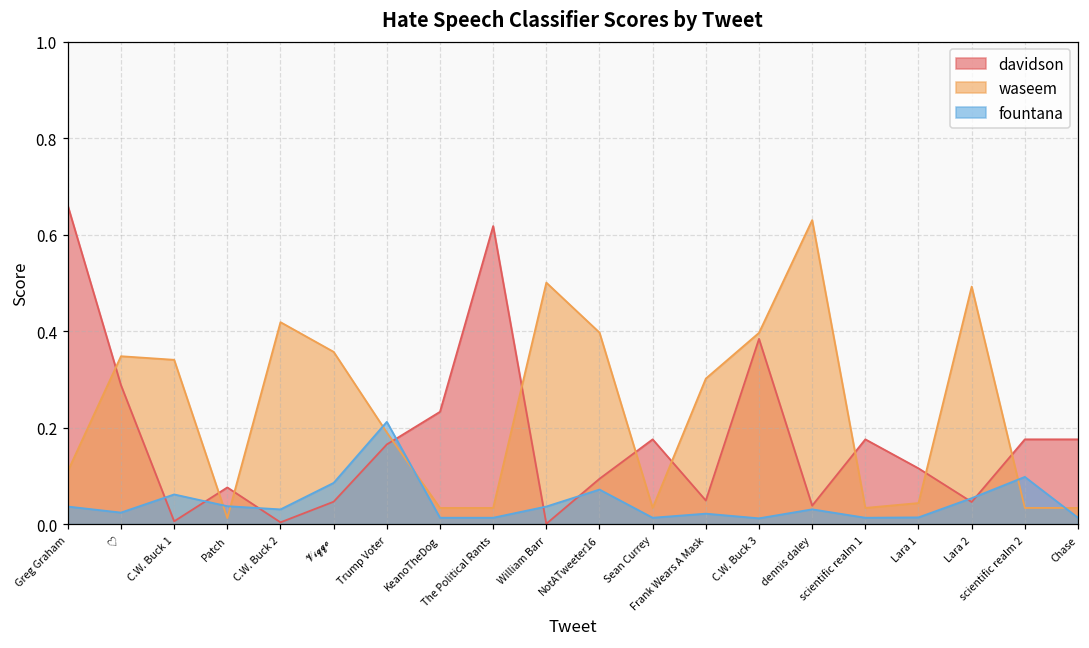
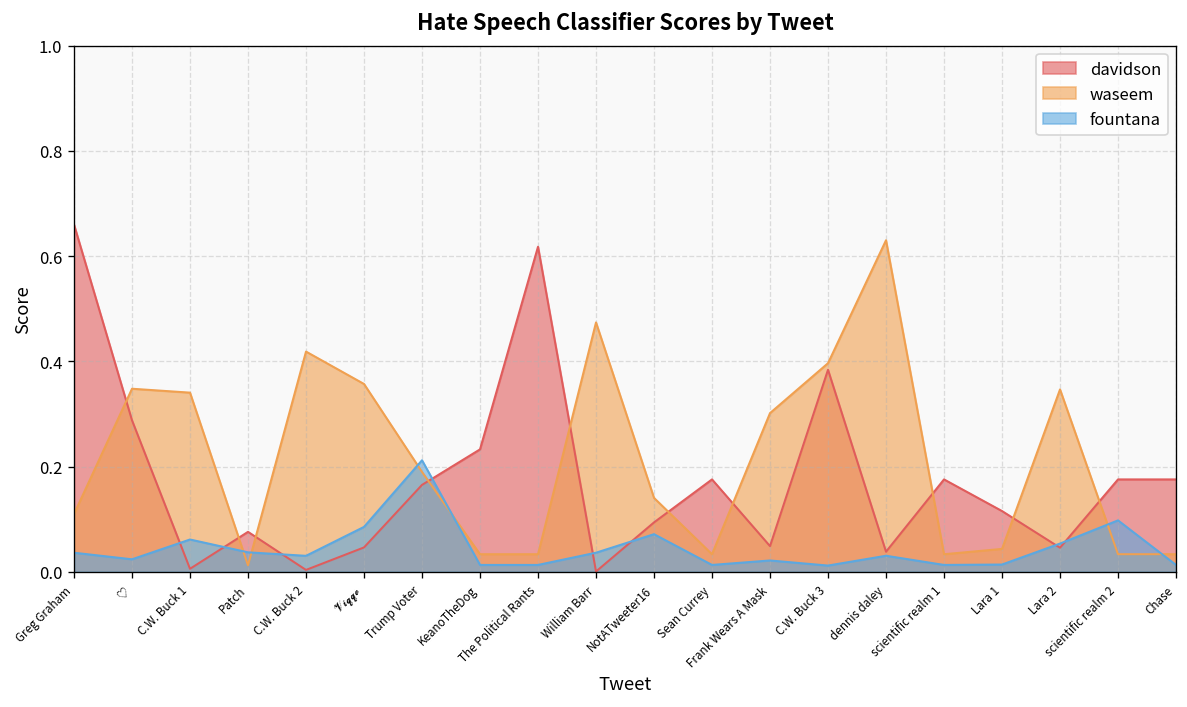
  {
    "davidson": {
      "Greg Graham": 0.66,
      "♡": 0.29,
      "C.W. Buck 1": 0.01,
      "Patch": 0.08,
      "C.W. Buck 2": 0.00,
      "𝓥𝓲𝓺𝓺𝓸": 0.05,
      "Trump Voter": 0.17,
      "KeanoTheDog": 0.23,
      "The Political Rants": 0.62,
      "William Barr": 0.00,
      "NotATweeter16": 0.09,
      "Sean Currey": 0.18,
      "Frank Wears A Mask": 0.05,
      "C.W. Buck 3": 0.38,
      "dennis daley": 0.04,
      "scientific realm 1": 0.18,
      "Lara 1": 0.12,
      "Lara 2": 0.05,
      "scientific realm 2": 0.18,
      "Chase": 0.18
    },
    "waseem": {
      "Greg Graham": 0.11,
      "♡": 0.35,
      "C.W. Buck 1": 0.34,
      "Patch": 0.01,
      "C.W. Buck 2": 0.42,
      "𝓥𝓲𝓺𝓺𝓸": 0.36,
      "Trump Voter": 0.19,
      "KeanoTheDog": 0.03,
      "The Political Rants": 0.03,
-     "William Barr": 0.50,
-     "NotATweeter16": 0.40,
+     "William Barr": 0.47,
+     "NotATweeter16": 0.14,
      "Sean Currey": 0.03,
      "Frank Wears A Mask": 0.30,
      "C.W. Buck 3": 0.40,
      "dennis daley": 0.63,
      "scientific realm 1": 0.03,
      "Lara 1": 0.04,
-     "Lara 2": 0.49,
+     "Lara 2": 0.35,
      "scientific realm 2": 0.03,
      "Chase": 0.03
    },
    "fountana": {
      "Greg Graham": 0.04,
      "♡": 0.02,
      "C.W. Buck 1": 0.06,
      "Patch": 0.04,
      "C.W. Buck 2": 0.03,
      "𝓥𝓲𝓺𝓺𝓸": 0.09,
      "Trump Voter": 0.21,
      "KeanoTheDog": 0.01,
      "The Political Rants": 0.01,
      "William Barr": 0.04,
      "NotATweeter16": 0.07,
      "Sean Currey": 0.01,
      "Frank Wears A Mask": 0.02,
      "C.W. Buck 3": 0.01,
      "dennis daley": 0.03,
      "scientific realm 1": 0.01,
      "Lara 1": 0.01,
      "Lara 2": 0.05,
      "scientific realm 2": 0.10,
      "Chase": 0.01
    }
  }
